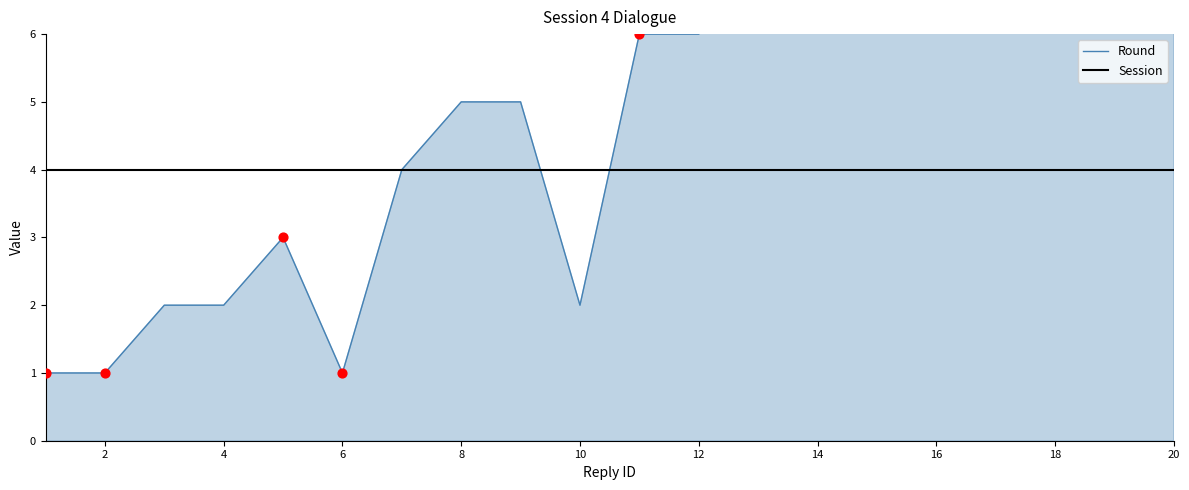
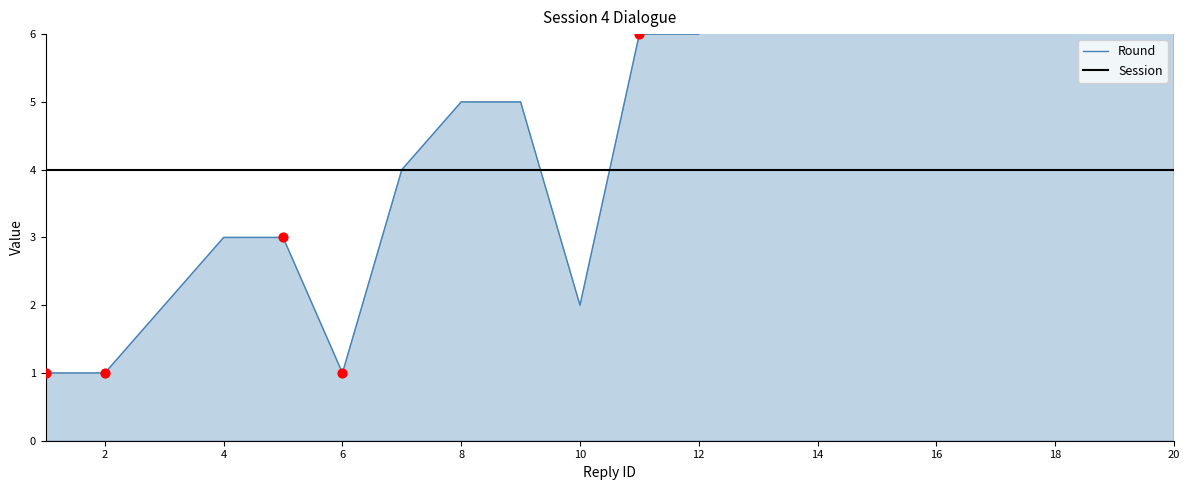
  {
    "Round": {
-     "4": 2,
+     "4": 3,
      "8": 5,
      "10": 2,
      "12": 6
    },
    "Session": {
      "2": 4,
      "4": 4,
      "6": 4,
      "8": 4,
      "10": 4,
      "12": 4,
      "14": 4,
      "16": 4,
      "18": 4,
      "20": 4
    }
  }
